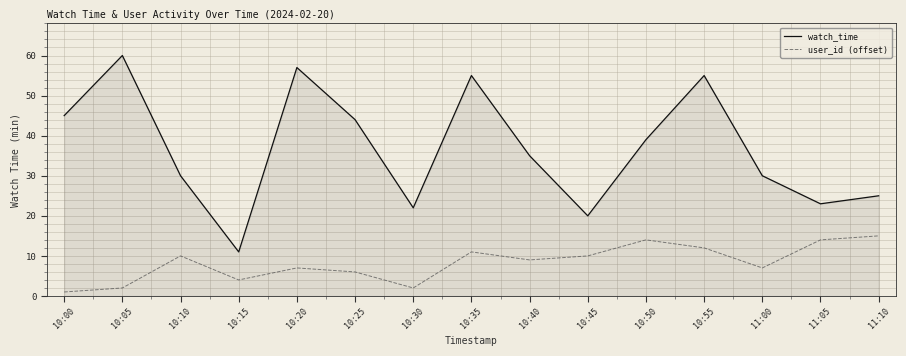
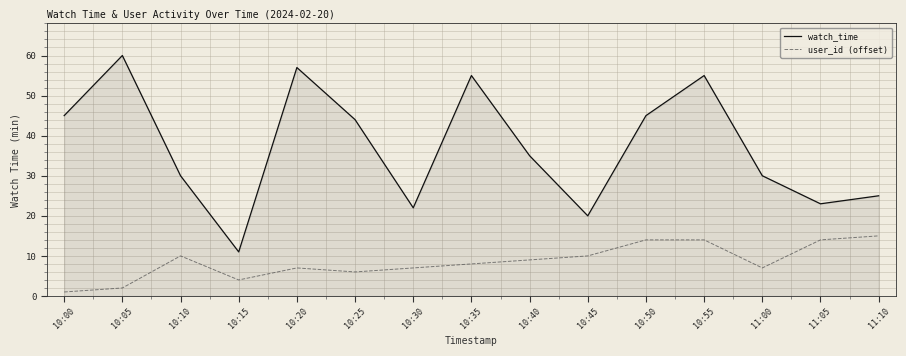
  {
    "watch_time": {
      "10:00": 45,
      "10:05": 60,
      "10:10": 30,
      "10:15": 11,
      "10:20": 57,
      "10:25": 44,
      "10:30": 22,
      "10:35": 55,
      "10:40": 35,
      "10:45": 20,
-     "10:50": 39,
+     "10:50": 45,
      "10:55": 55,
      "11:00": 30,
      "11:05": 23,
      "11:10": 25
    },
    "user_id (offset)": {
      "10:00": 1,
      "10:05": 2,
      "10:10": 10,
      "10:15": 4,
      "10:20": 7,
      "10:25": 6,
-     "10:30": 2,
-     "10:35": 11,
+     "10:30": 7,
+     "10:35": 8,
      "10:40": 9,
      "10:45": 10,
      "10:50": 14,
-     "10:55": 12,
+     "10:55": 14,
      "11:00": 7,
      "11:05": 14,
      "11:10": 15
    }
  }
